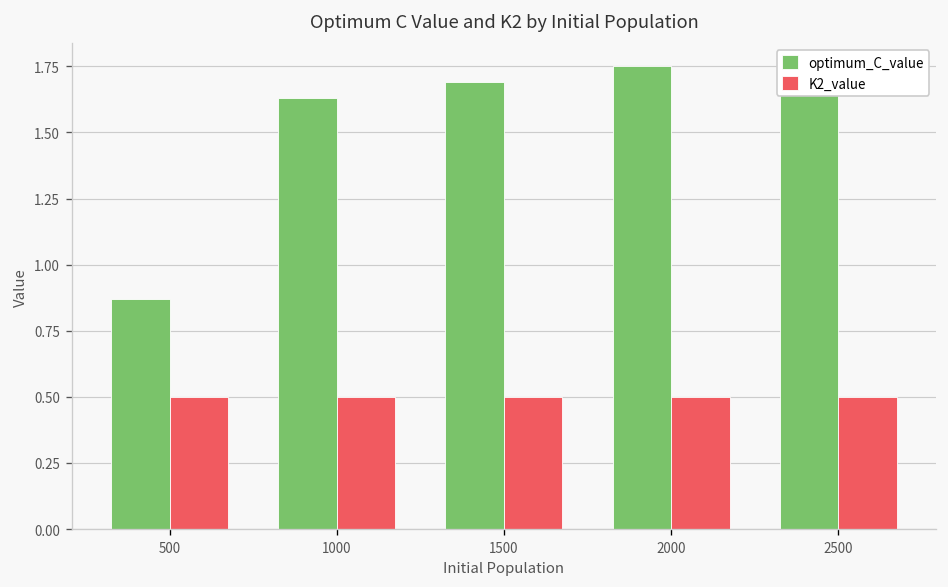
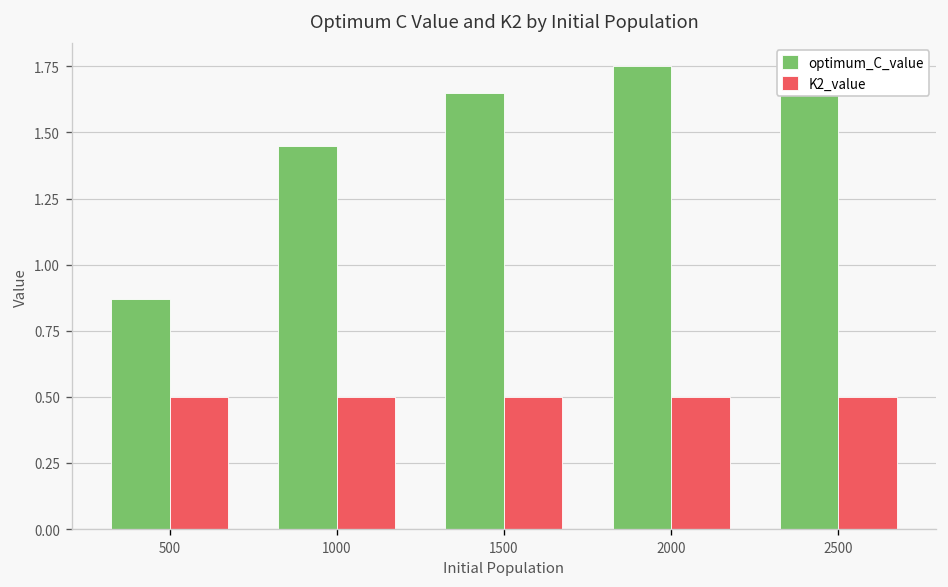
  {
    "optimum_C_value": {
      "500": 0.87,
-     "1000": 1.63,
-     "1500": 1.69,
+     "1000": 1.45,
+     "1500": 1.65,
      "2000": 1.75
    },
    "K2_value": {
      "500": 0.50,
      "1000": 0.50,
      "1500": 0.50,
      "2000": 0.50,
      "2500": 0.50
    }
  }
